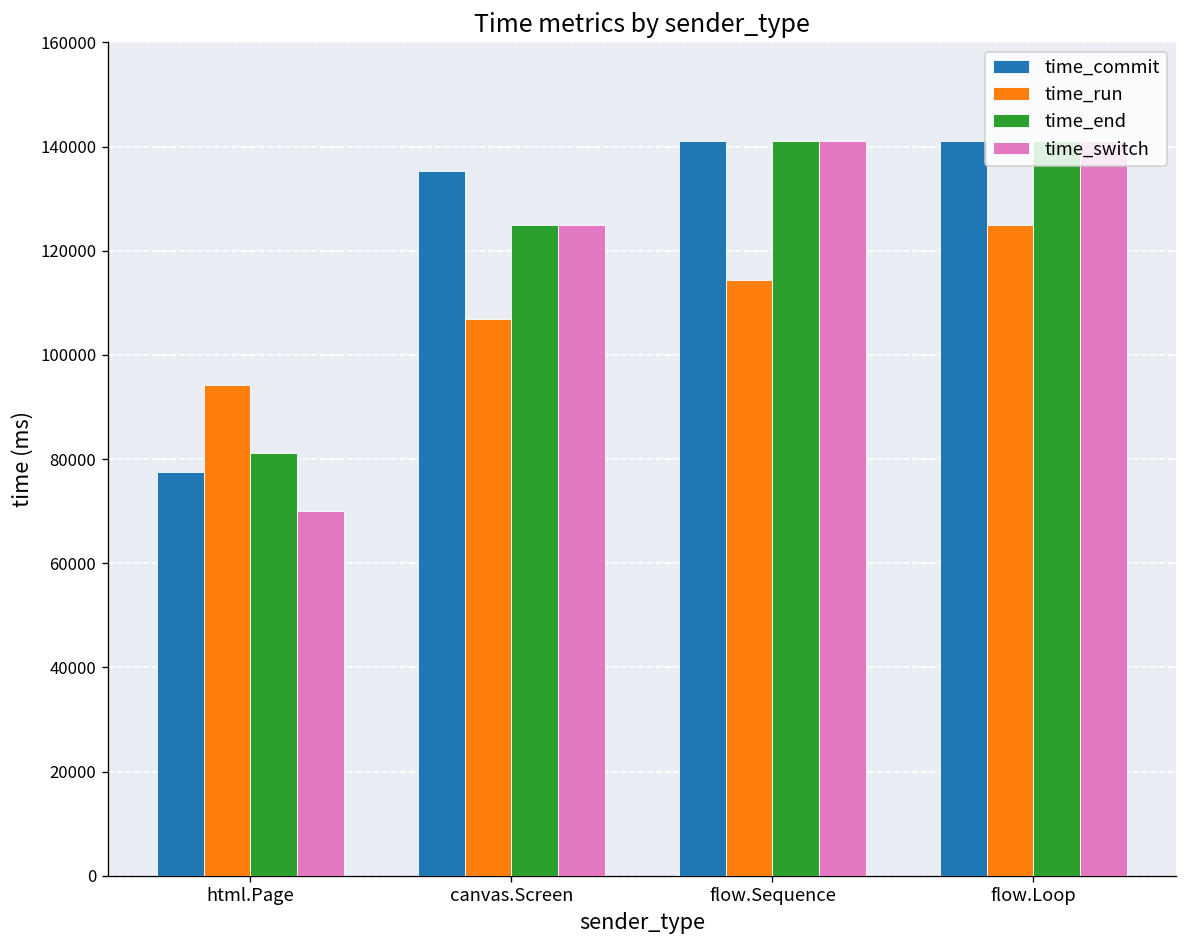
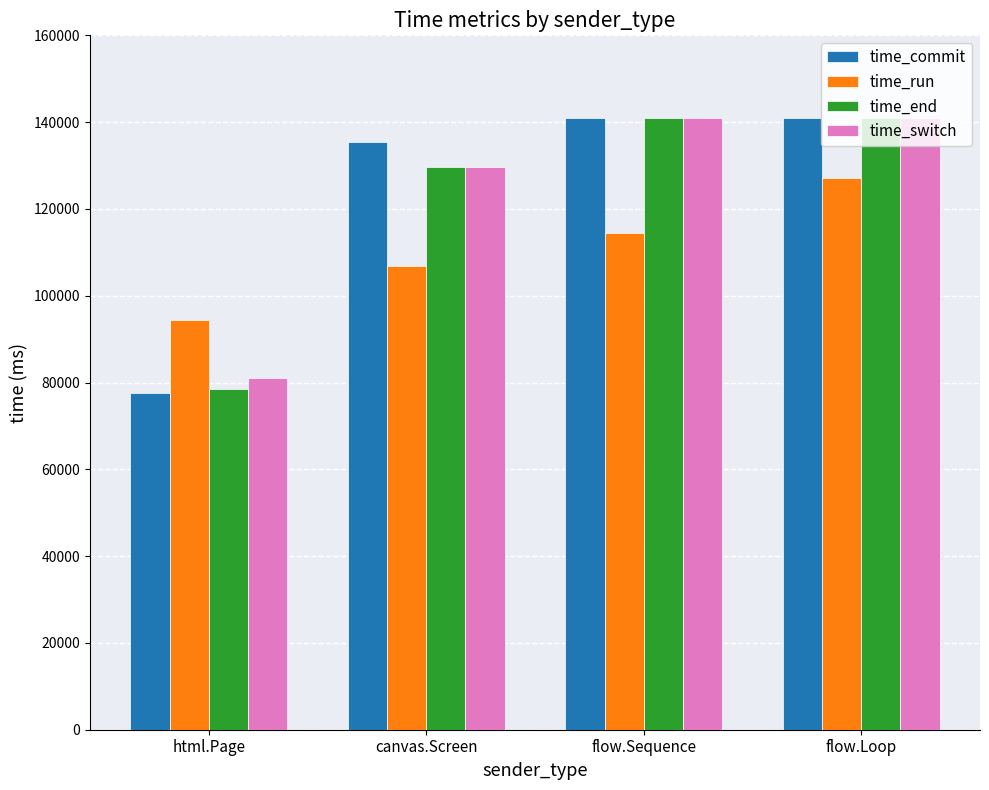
  {
    "time_commit": {
      "html.Page": 78000,
      "canvas.Screen": 135000,
      "flow.Sequence": 141000,
      "flow.Loop": 141000
    },
    "time_run": {
      "html.Page": 94000,
      "canvas.Screen": 107000,
      "flow.Sequence": 114000,
-     "flow.Loop": 125000
+     "flow.Loop": 127000
    },
    "time_end": {
-     "html.Page": 81000,
-     "canvas.Screen": 125000,
+     "html.Page": 78000,
+     "canvas.Screen": 130000,
      "flow.Sequence": 141000
    },
    "time_switch": {
-     "html.Page": 70000,
-     "canvas.Screen": 125000,
+     "html.Page": 81000,
+     "canvas.Screen": 130000,
      "flow.Sequence": 141000
    }
  }
